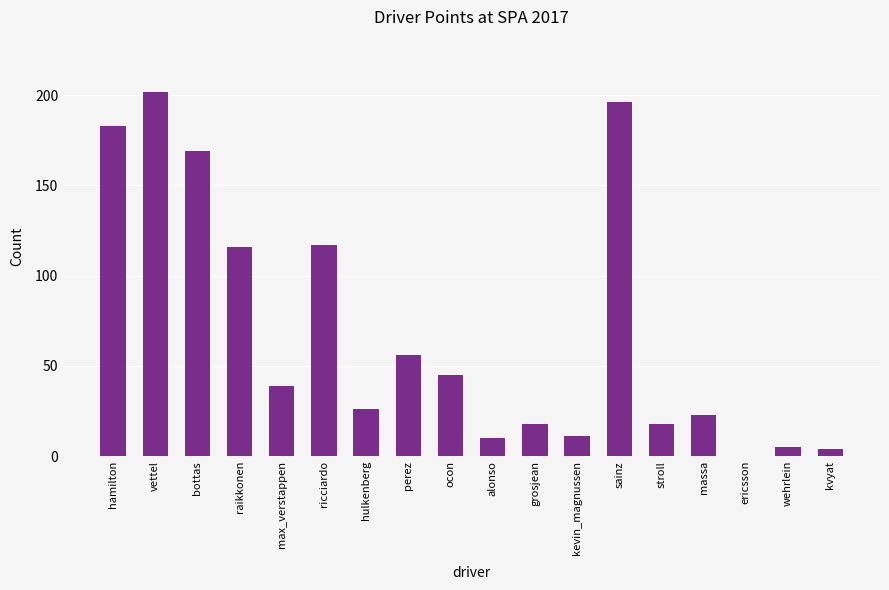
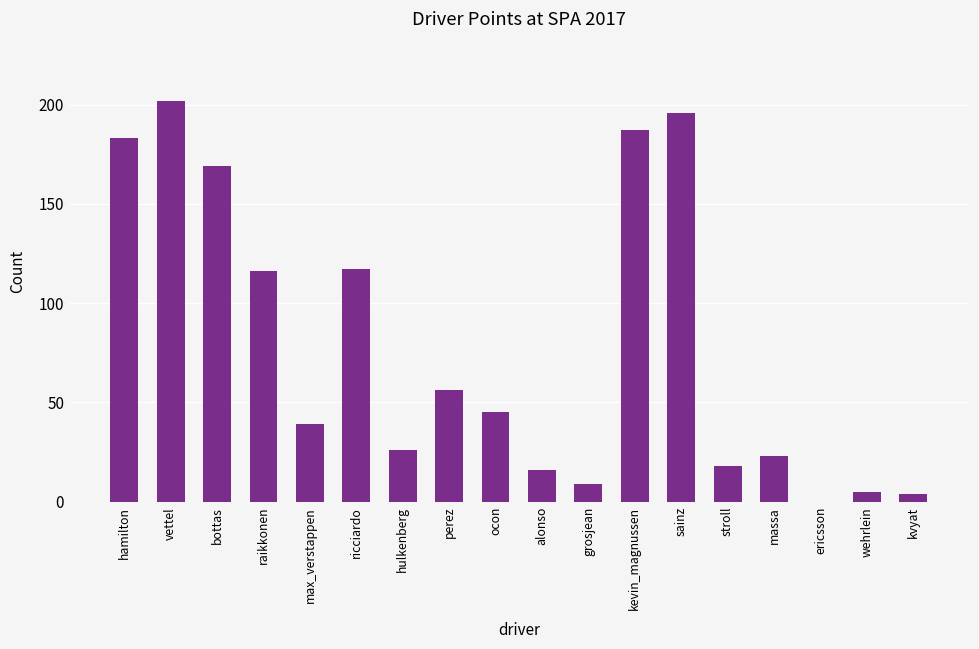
  {
    "hamilton": 183,
    "vettel": 202,
    "bottas": 169,
    "raikkonen": 116,
    "max_verstappen": 39,
    "ricciardo": 117,
    "hulkenberg": 26,
    "perez": 56,
    "ocon": 45,
-   "alonso": 10,
-   "grosjean": 18,
-   "kevin_magnussen": 11,
+   "alonso": 16,
+   "grosjean": 9,
+   "kevin_magnussen": 187,
    "sainz": 196,
    "stroll": 18,
    "massa": 23,
    "ericsson": 0,
    "wehrlein": 5,
    "kvyat": 4
  }
